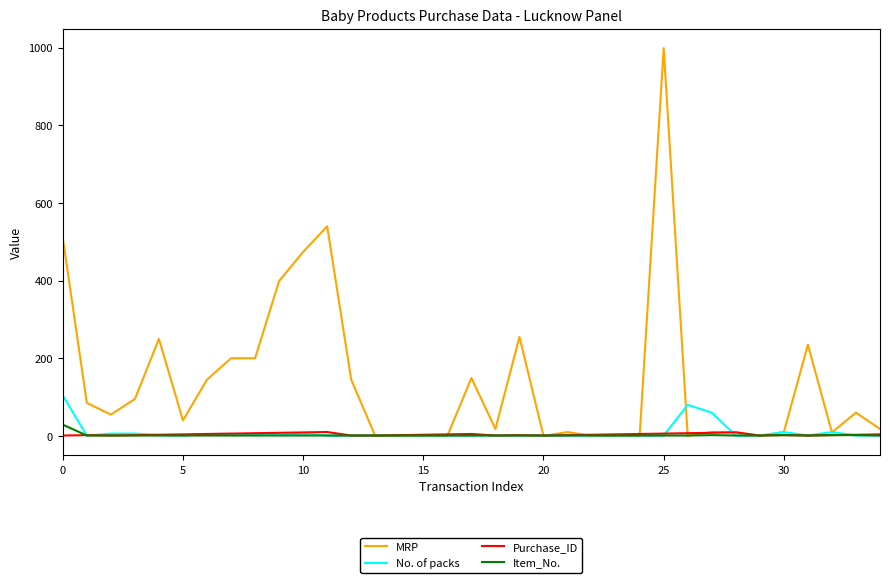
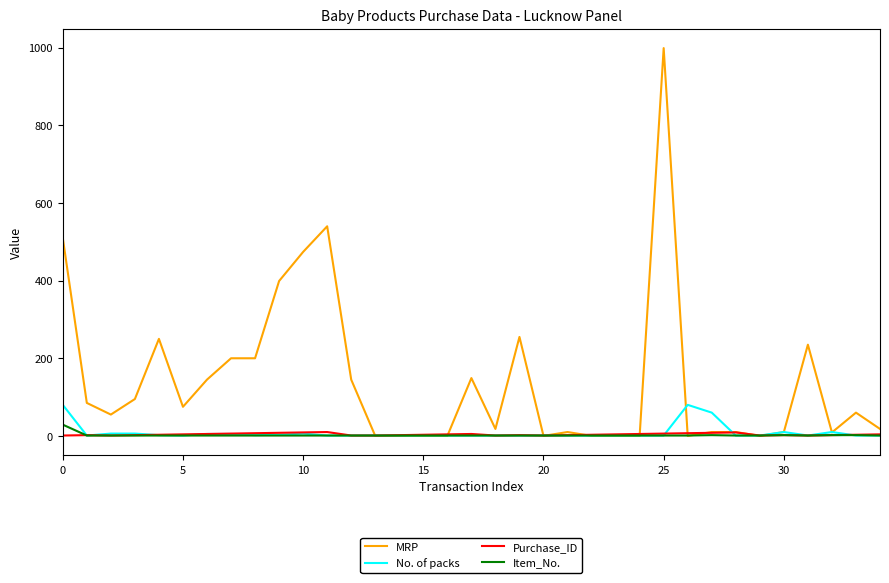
  {
    "MRP": {
      "0": 510,
-     "5": 40,
+     "5": 80,
      "10": 470,
      "25": 1000
    },
    "No. of packs": {
-     "0": 100
+     "0": 80
    },
    "Purchase_ID": {
      "0": 0
    },
    "Item_No.": {
      "0": 30
    }
  }
